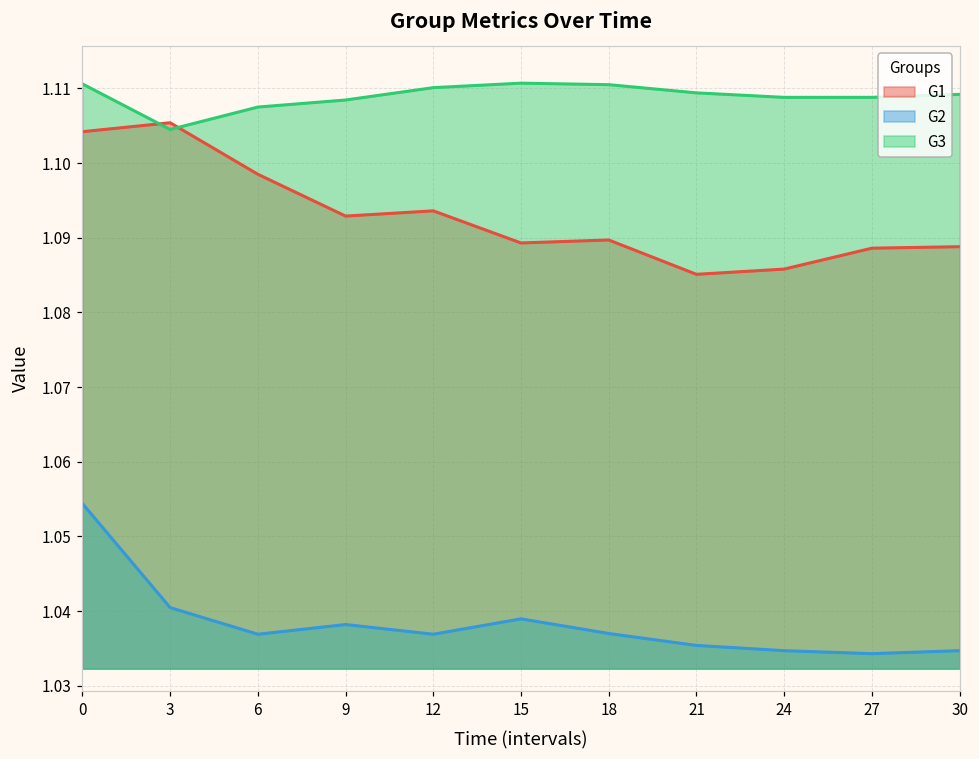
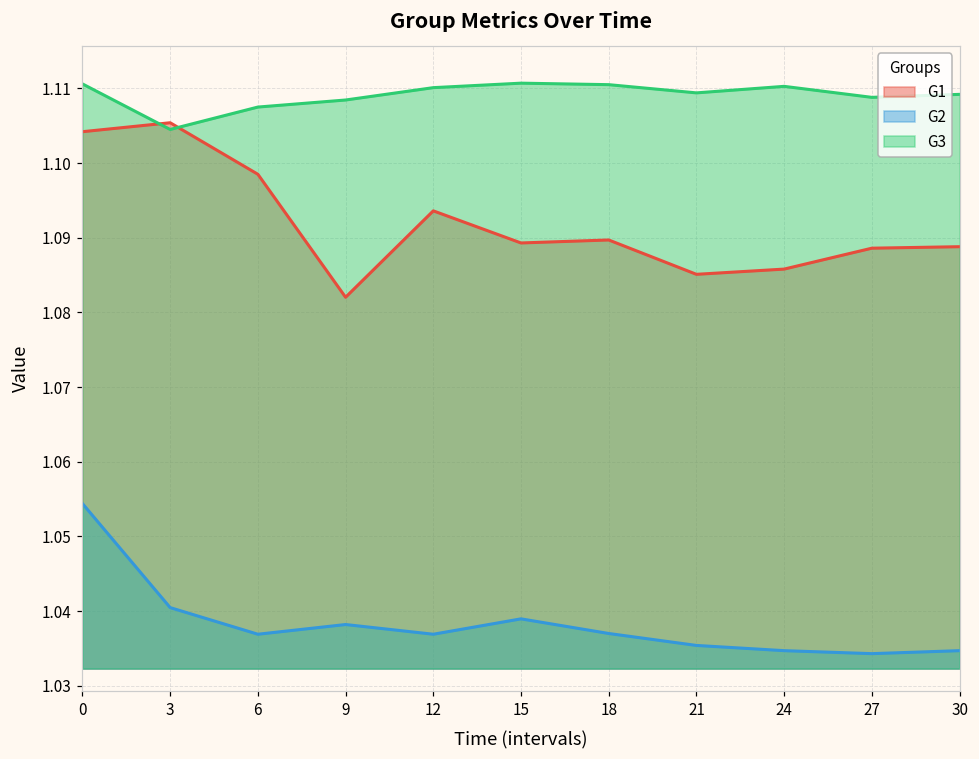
  {
    "G1": {
      "0": 1.104,
      "3": 1.105,
      "6": 1.099,
-     "9": 1.093,
+     "9": 1.082,
      "12": 1.094,
      "15": 1.089,
      "18": 1.090,
      "21": 1.085,
      "24": 1.086,
      "27": 1.089,
      "30": 1.089
    },
    "G2": {
      "0": 1.054,
      "3": 1.040,
      "6": 1.037,
      "9": 1.038,
      "12": 1.037,
      "15": 1.039,
      "18": 1.037,
      "21": 1.035,
      "24": 1.035,
      "27": 1.034,
      "30": 1.035
    },
    "G3": {
      "0": 1.111,
      "3": 1.105,
      "6": 1.107,
      "9": 1.108,
      "12": 1.110,
      "15": 1.111,
      "18": 1.110,
      "21": 1.109,
-     "24": 1.109,
+     "24": 1.110,
      "27": 1.109,
      "30": 1.109
    }
  }
